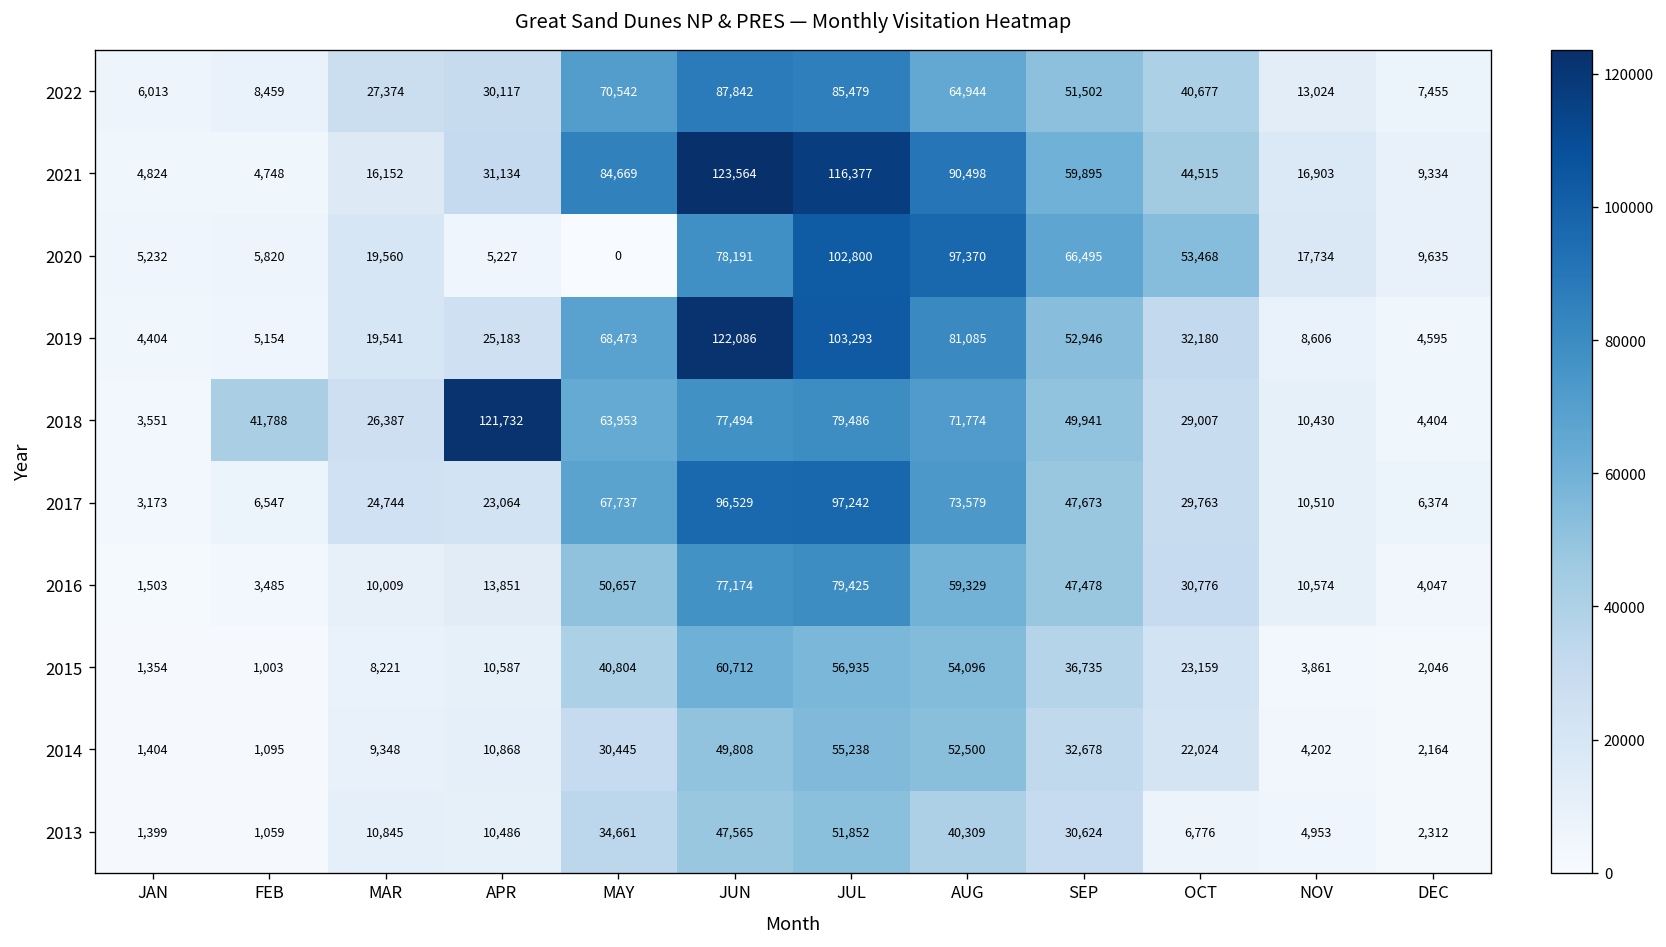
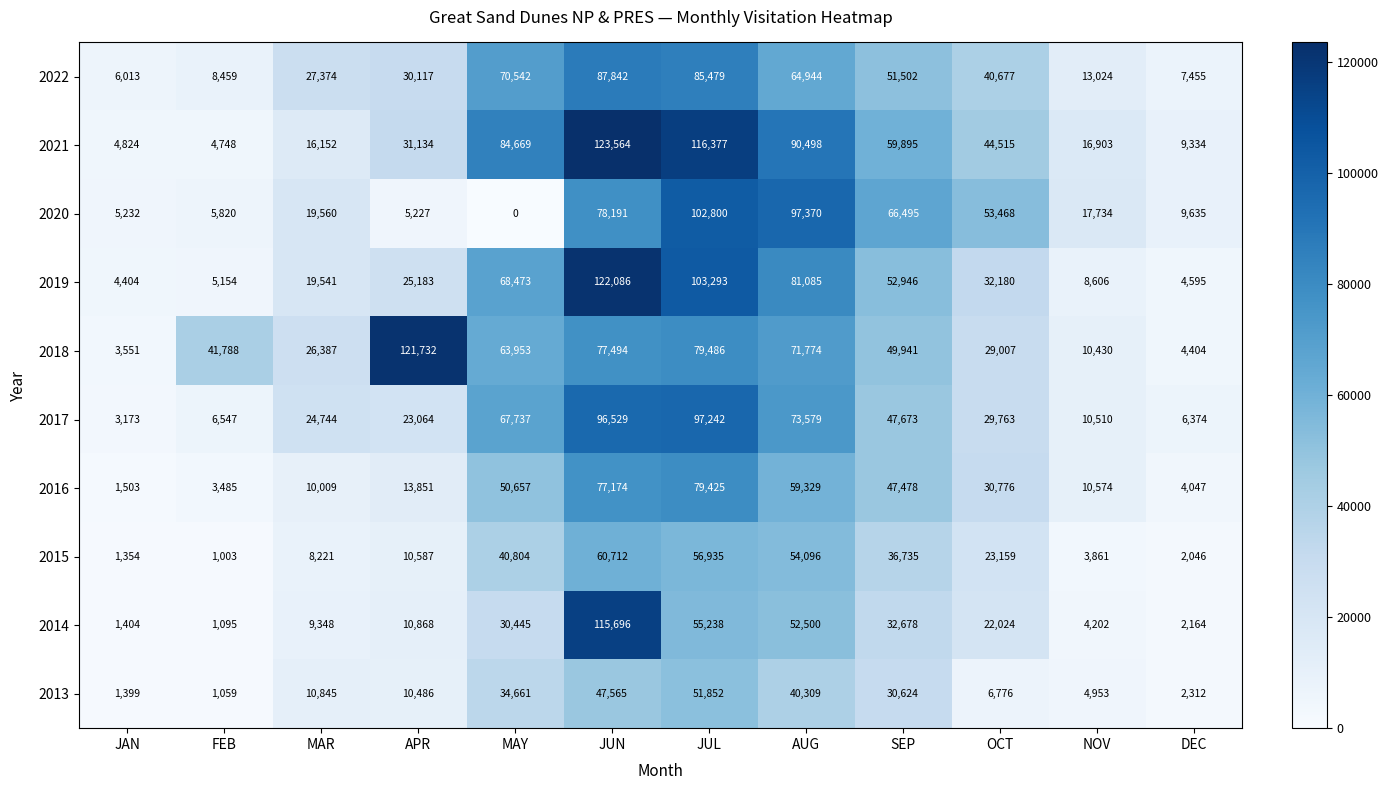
  {
    "2022": {
      "JAN": "6,013",
      "FEB": "8,459",
      "MAR": "27,374",
      "APR": "30,117",
      "MAY": "70,542",
      "JUN": "87,842",
      "JUL": "85,479",
      "AUG": "64,944",
      "SEP": "51,502",
      "OCT": "40,677",
      "NOV": "13,024",
      "DEC": "7,455"
    },
    "2021": {
      "JAN": "4,824",
      "FEB": "4,748",
      "MAR": "16,152",
      "APR": "31,134",
      "MAY": "84,669",
      "JUN": "123,564",
      "JUL": "116,377",
      "AUG": "90,498",
      "SEP": "59,895",
      "OCT": "44,515",
      "NOV": "16,903",
      "DEC": "9,334"
    },
    "2020": {
      "JAN": "5,232",
      "FEB": "5,820",
      "MAR": "19,560",
      "APR": "5,227",
      "MAY": "0",
      "JUN": "78,191",
      "JUL": "102,800",
      "AUG": "97,370",
      "SEP": "66,495",
      "OCT": "53,468",
      "NOV": "17,734",
      "DEC": "9,635"
    },
    "2019": {
      "JAN": "4,404",
      "FEB": "5,154",
      "MAR": "19,541",
      "APR": "25,183",
      "MAY": "68,473",
      "JUN": "122,086",
      "JUL": "103,293",
      "AUG": "81,085",
      "SEP": "52,946",
      "OCT": "32,180",
      "NOV": "8,606",
      "DEC": "4,595"
    },
    "2018": {
      "JAN": "3,551",
      "FEB": "41,788",
      "MAR": "26,387",
      "APR": "121,732",
      "MAY": "63,953",
      "JUN": "77,494",
      "JUL": "79,486",
      "AUG": "71,774",
      "SEP": "49,941",
      "OCT": "29,007",
      "NOV": "10,430",
      "DEC": "4,404"
    },
    "2017": {
      "JAN": "3,173",
      "FEB": "6,547",
      "MAR": "24,744",
      "APR": "23,064",
      "MAY": "67,737",
      "JUN": "96,529",
      "JUL": "97,242",
      "AUG": "73,579",
      "SEP": "47,673",
      "OCT": "29,763",
      "NOV": "10,510",
      "DEC": "6,374"
    },
    "2016": {
      "JAN": "1,503",
      "FEB": "3,485",
      "MAR": "10,009",
      "APR": "13,851",
      "MAY": "50,657",
      "JUN": "77,174",
      "JUL": "79,425",
      "AUG": "59,329",
      "SEP": "47,478",
      "OCT": "30,776",
      "NOV": "10,574",
      "DEC": "4,047"
    },
    "2015": {
      "JAN": "1,354",
      "FEB": "1,003",
      "MAR": "8,221",
      "APR": "10,587",
      "MAY": "40,804",
      "JUN": "60,712",
      "JUL": "56,935",
      "AUG": "54,096",
      "SEP": "36,735",
      "OCT": "23,159",
      "NOV": "3,861",
      "DEC": "2,046"
    },
    "2014": {
      "JAN": "1,404",
      "FEB": "1,095",
      "MAR": "9,348",
      "APR": "10,868",
      "MAY": "30,445",
-     "JUN": "49,808",
+     "JUN": "115,696",
      "JUL": "55,238",
      "AUG": "52,500",
      "SEP": "32,678",
      "OCT": "22,024",
      "NOV": "4,202",
      "DEC": "2,164"
    },
    "2013": {
      "JAN": "1,399",
      "FEB": "1,059",
      "MAR": "10,845",
      "APR": "10,486",
      "MAY": "34,661",
      "JUN": "47,565",
      "JUL": "51,852",
      "AUG": "40,309",
      "SEP": "30,624",
      "OCT": "6,776",
      "NOV": "4,953",
      "DEC": "2,312"
    }
  }
